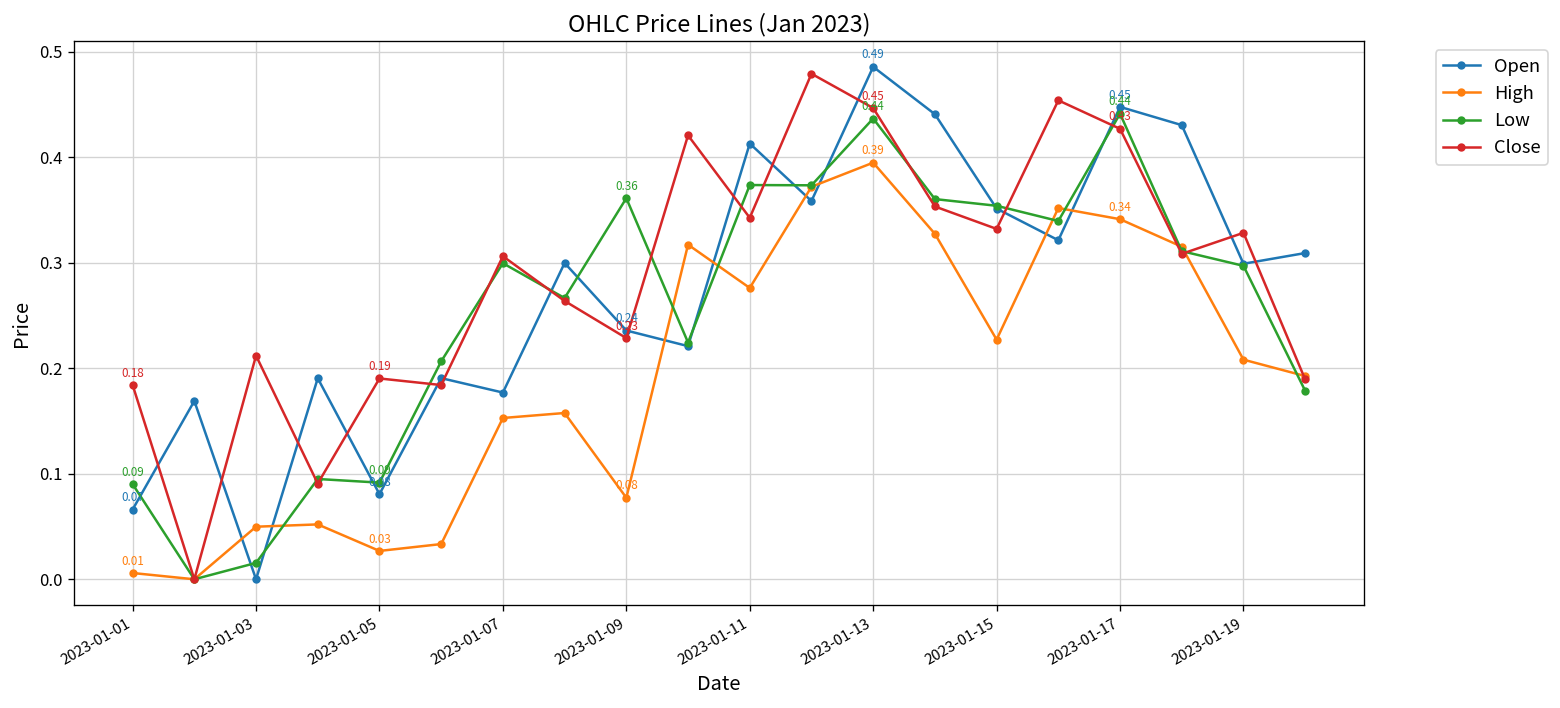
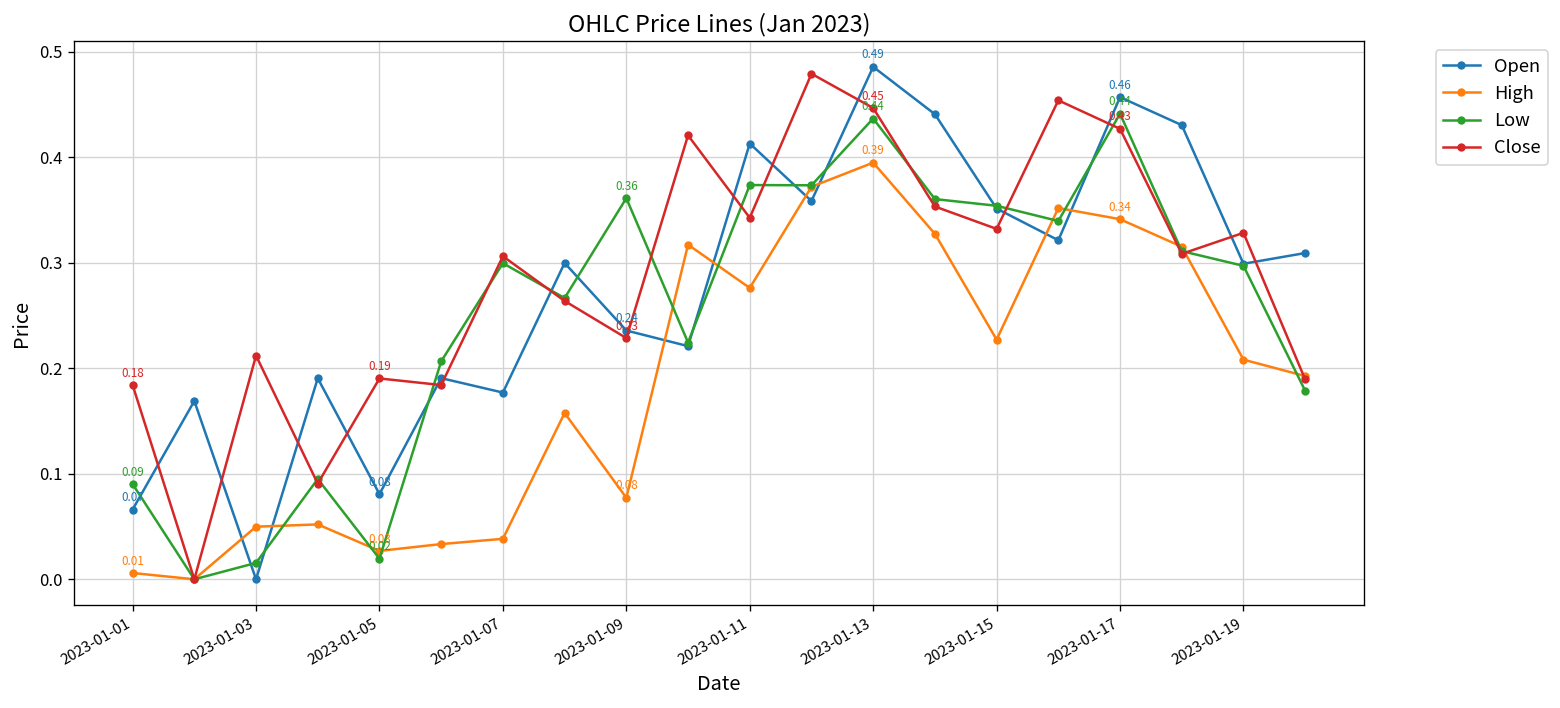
  {
    "Open": {
      "2023-01-01": 0.07,
      "2023-01-05": 0.08,
      "2023-01-13": 0.49,
-     "2023-01-17": 0.45
+     "2023-01-17": 0.46
    },
    "High": {
      "2023-01-03": 0.05,
-     "2023-01-07": 0.15,
+     "2023-01-07": 0.04,
      "2023-01-11": 0.28,
      "2023-01-15": 0.23,
      "2023-01-19": 0.21
    },
    "Low": {
      "2023-01-01": 0.09,
-     "2023-01-05": 0.09,
+     "2023-01-05": 0.02,
      "2023-01-09": 0.36
    },
    "Close": {
      "2023-01-01": 0.18,
      "2023-01-05": 0.19,
      "2023-01-13": 0.45
    }
  }
